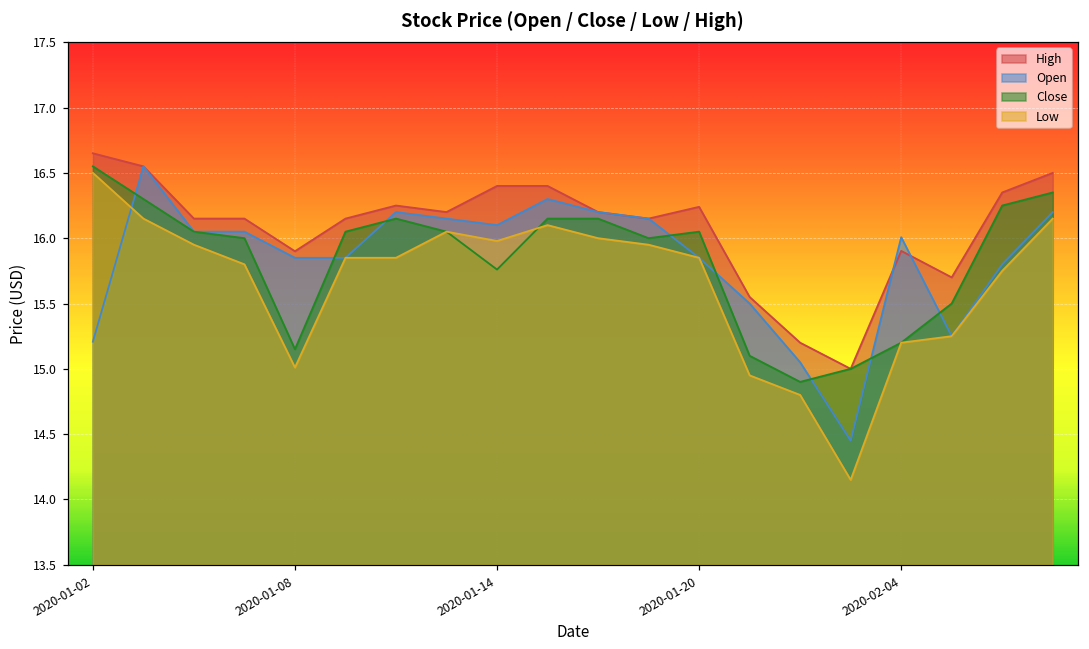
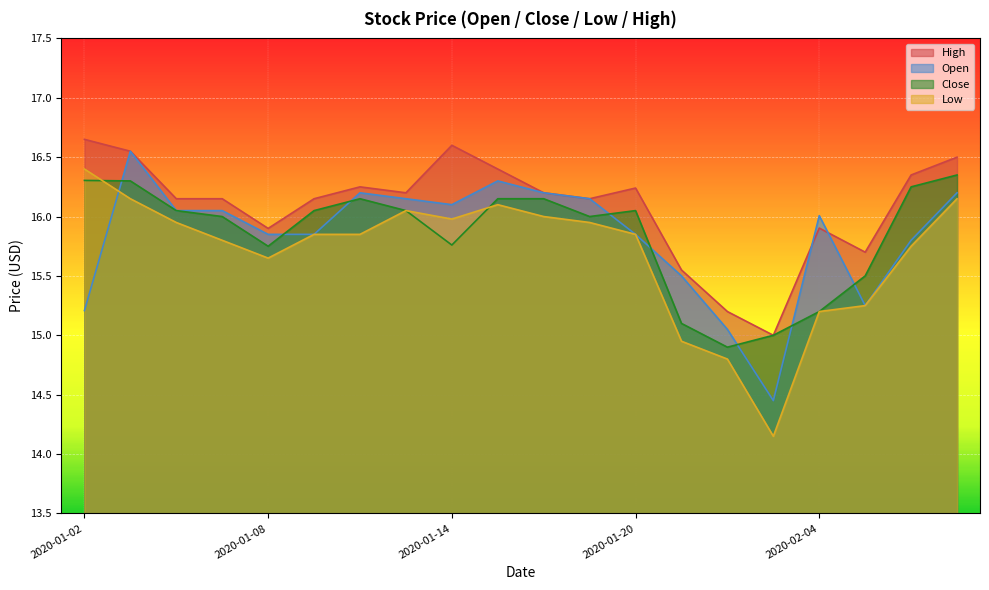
  {
    "High": {
      "2020-01-02": 16.65,
      "2020-01-08": 15.9,
-     "2020-01-14": 16.4,
+     "2020-01-14": 16.6,
      "2020-01-20": 16.24,
      "2020-02-04": 15.9
    },
    "Open": {
      "2020-01-02": 15.21,
      "2020-01-08": 15.85,
      "2020-01-14": 16.10,
      "2020-02-04": 16.01
    },
    "Close": {
-     "2020-01-02": 16.55,
-     "2020-01-08": 15.15,
+     "2020-01-02": 16.30,
+     "2020-01-08": 15.75,
      "2020-01-14": 15.76,
      "2020-01-20": 16.05
    },
    "Low": {
-     "2020-01-02": 16.5,
-     "2020-01-08": 15.01,
+     "2020-01-02": 16.4,
+     "2020-01-08": 15.65,
      "2020-01-14": 15.98
    }
  }
